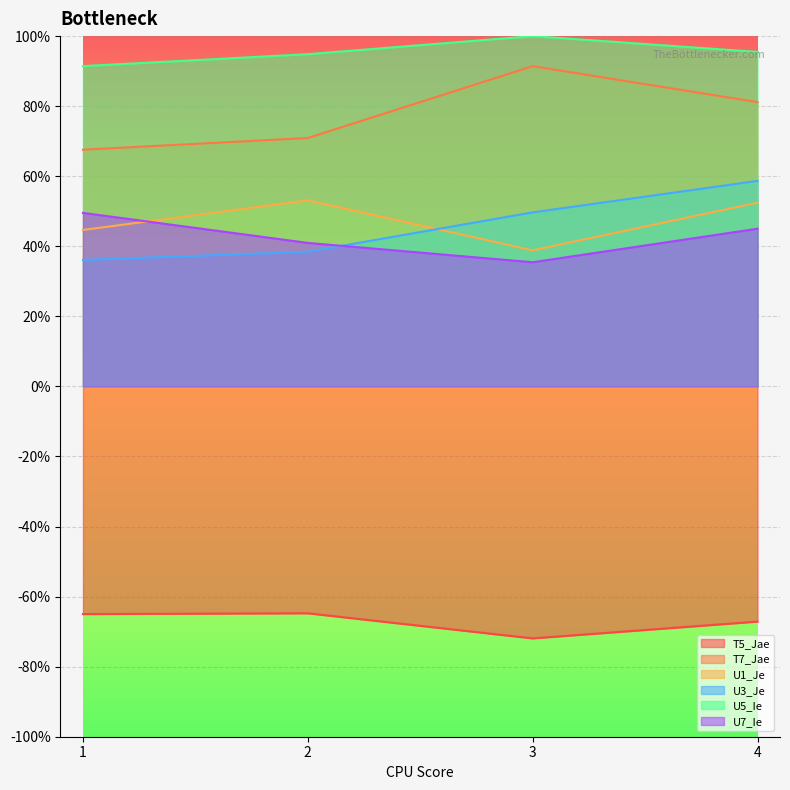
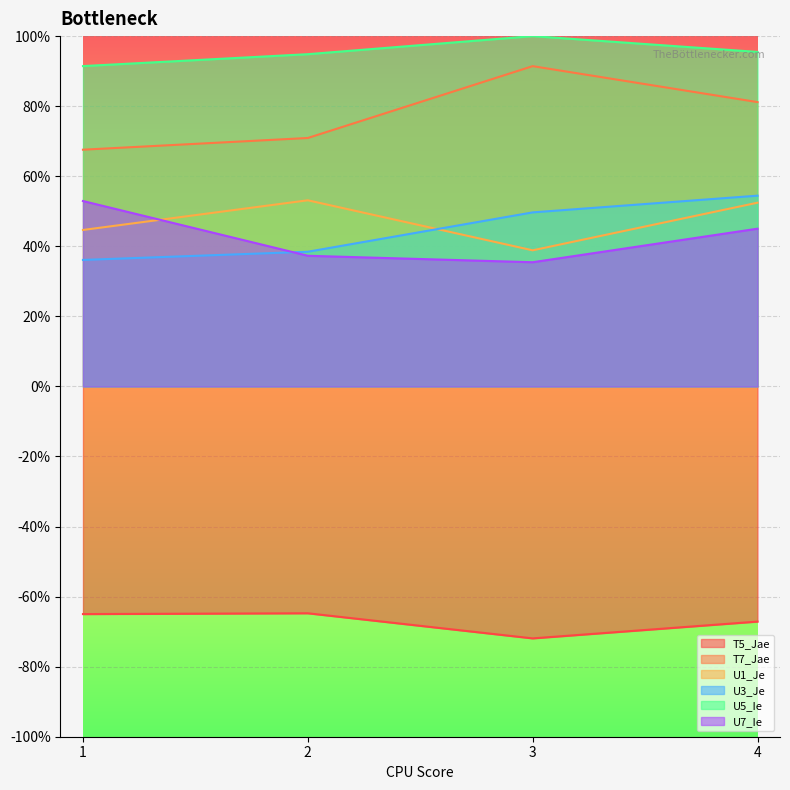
  {
    "U3_Je": {
      "1": "36%",
      "2": "38%",
      "3": "50%",
-     "4": "59%"
+     "4": "54%"
    },
    "U5_Ie": {
      "1": "91%",
      "2": "95%",
      "3": "100%",
      "4": "95%"
    },
    "U7_Ie": {
-     "1": "50%",
-     "2": "41%",
+     "1": "53%",
+     "2": "37%",
      "3": "35%",
      "4": "45%"
    }
  }
